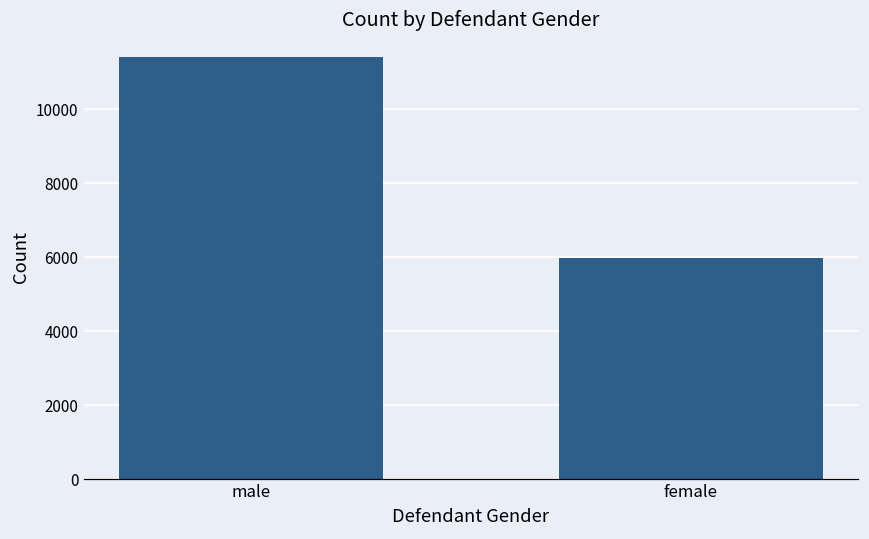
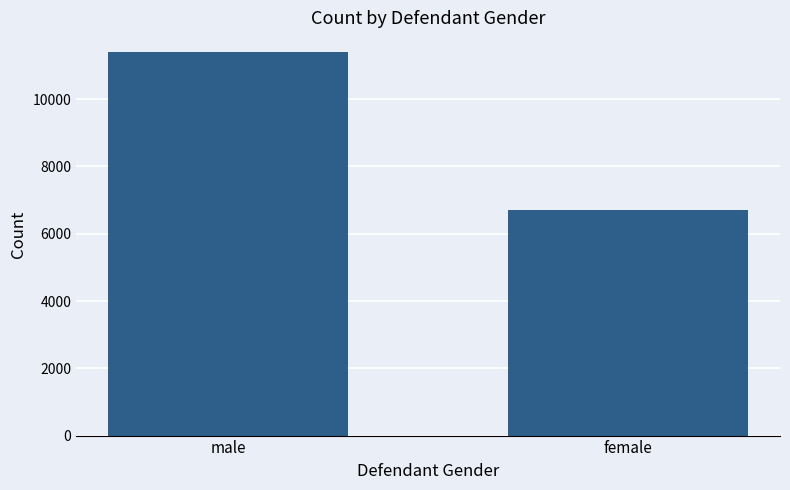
  {
    "male": 11400,
-   "female": 6000
+   "female": 6700
  }
